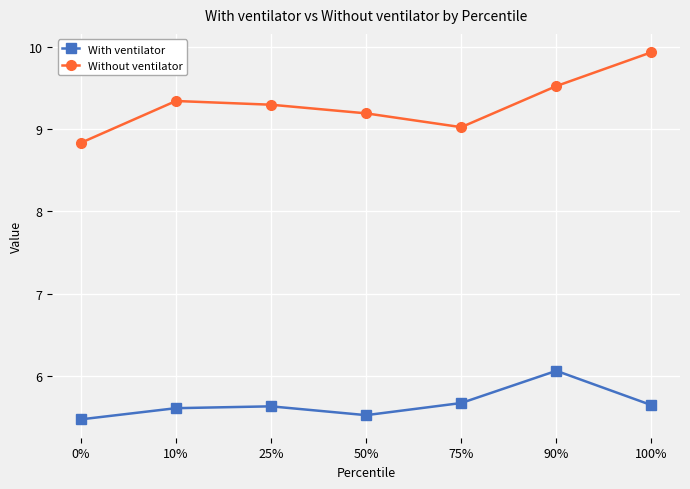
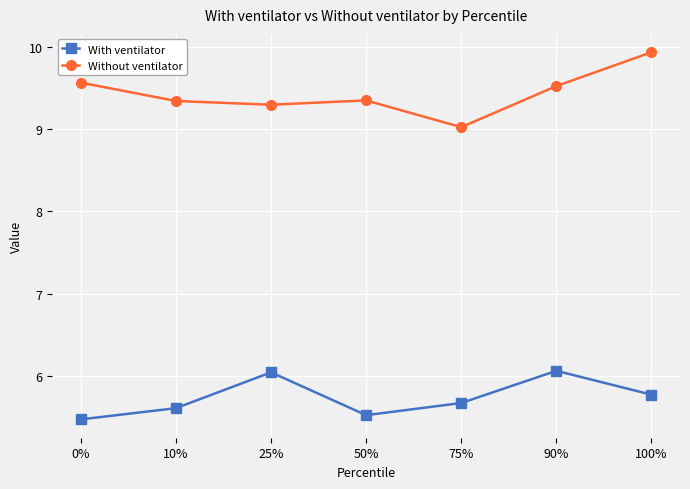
  {
    "With ventilator": {
      "0%": 5.5,
      "10%": 5.6,
-     "25%": 5.6,
+     "25%": 6.0,
      "50%": 5.5,
      "75%": 5.7,
      "90%": 6.1,
-     "100%": 5.6
+     "100%": 5.8
    },
    "Without ventilator": {
-     "0%": 8.8,
+     "0%": 9.6,
      "10%": 9.3,
      "25%": 9.3,
-     "50%": 9.2,
+     "50%": 9.3,
      "75%": 9.0,
      "90%": 9.5,
      "100%": 9.9
    }
  }
